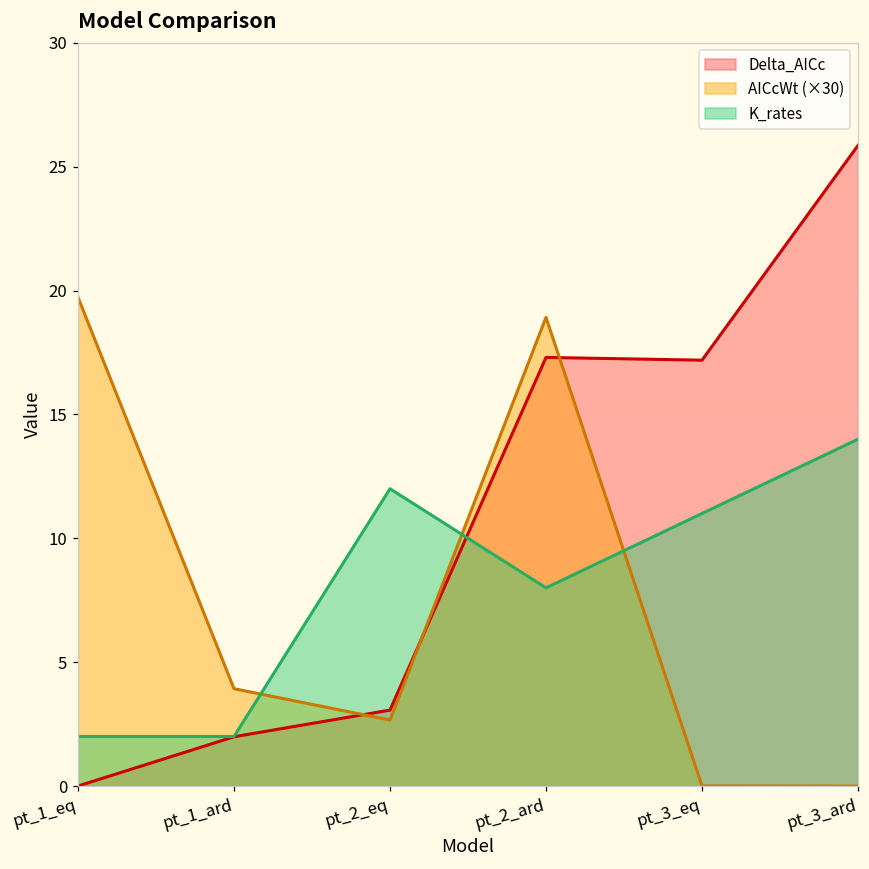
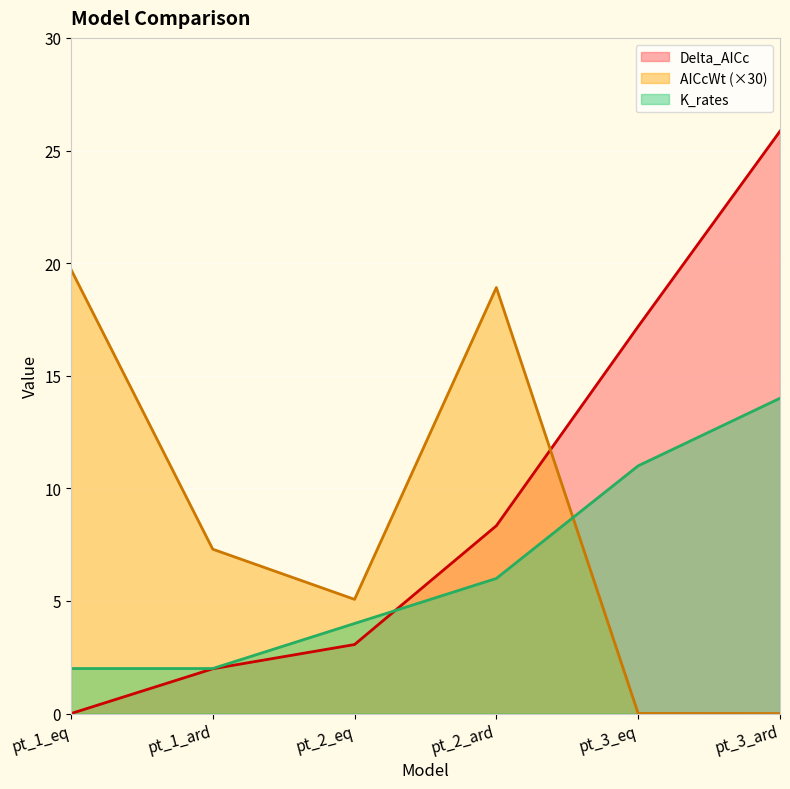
  {
    "Delta_AICc": {
      "pt_1_eq": 0.0,
      "pt_2_eq": 3.1,
-     "pt_2_ard": 17.3,
+     "pt_2_ard": 8.3,
      "pt_3_eq": 17.2,
      "pt_3_ard": 25.9
    },
    "AICcWt (×30)": {
      "pt_1_eq": 19.7,
-     "pt_1_ard": 3.9,
-     "pt_2_eq": 2.7,
+     "pt_1_ard": 7.3,
+     "pt_2_eq": 5.1,
      "pt_2_ard": 18.9,
      "pt_3_eq": 0.0,
      "pt_3_ard": 0.0
    },
    "K_rates": {
      "pt_1_eq": 2,
-     "pt_2_eq": 12,
-     "pt_2_ard": 8,
+     "pt_2_eq": 4,
+     "pt_2_ard": 6,
      "pt_3_eq": 11,
      "pt_3_ard": 14
    }
  }
